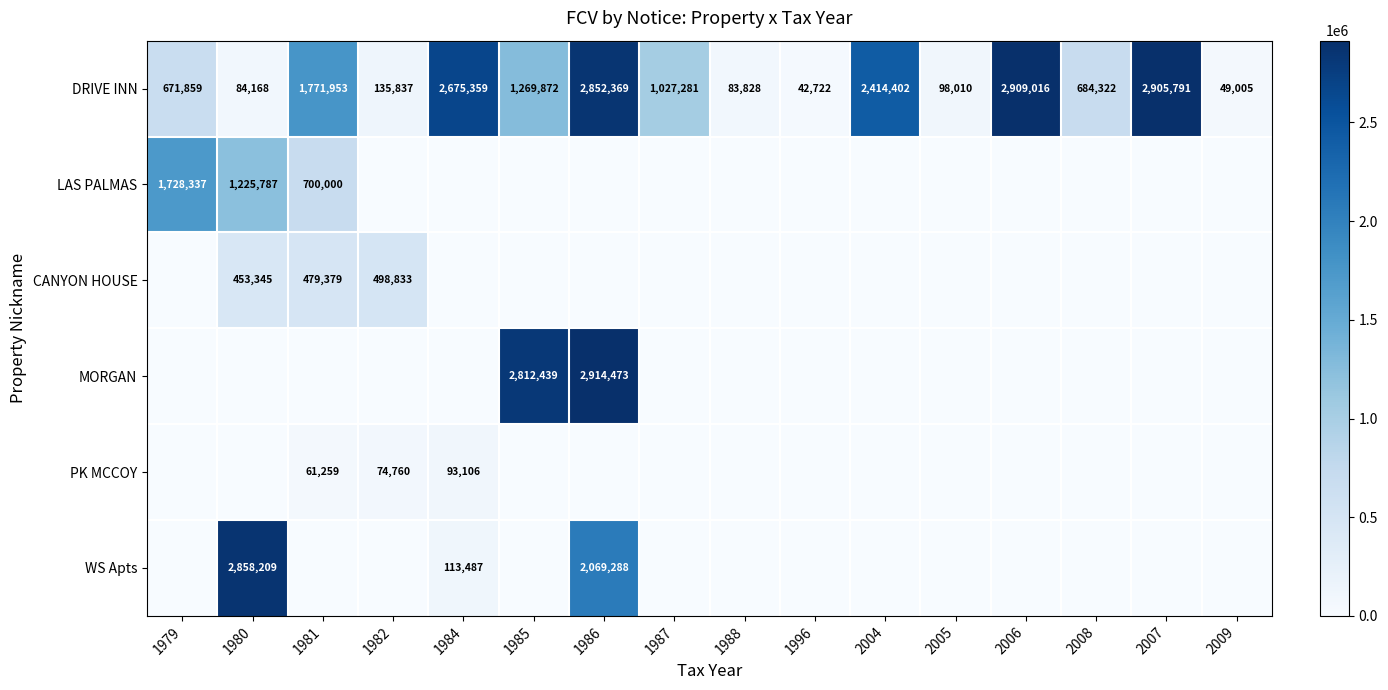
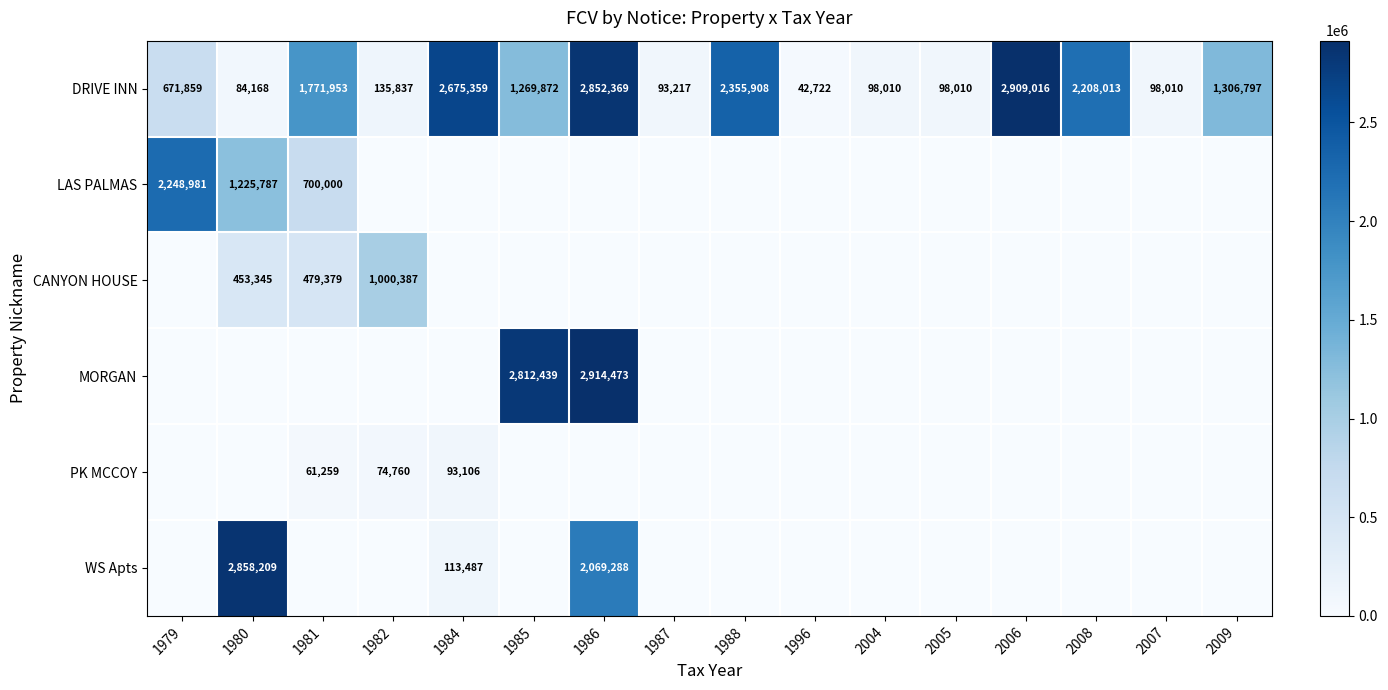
  {
    "DRIVE INN": {
      "1979": "671,859",
      "1980": "84,168",
      "1981": "1,771,953",
      "1982": "135,837",
      "1984": "2,675,359",
      "1985": "1,269,872",
      "1986": "2,852,369",
-     "1987": "1,027,281",
-     "1988": "83,828",
+     "1987": "93,217",
+     "1988": "2,355,908",
      "1996": "42,722",
-     "2004": "2,414,402",
+     "2004": "98,010",
      "2005": "98,010",
      "2006": "2,909,016",
-     "2008": "684,322",
-     "2007": "2,905,791",
-     "2009": "49,005"
+     "2008": "2,208,013",
+     "2007": "98,010",
+     "2009": "1,306,797"
    },
    "LAS PALMAS": {
-     "1979": "1,728,337",
+     "1979": "2,248,981",
      "1980": "1,225,787",
      "1981": "700,000"
    },
    "CANYON HOUSE": {
      "1980": "453,345",
      "1981": "479,379",
-     "1982": "498,833"
+     "1982": "1,000,387"
    },
    "MORGAN": {
      "1985": "2,812,439",
      "1986": "2,914,473"
    },
    "PK MCCOY": {
      "1981": "61,259",
      "1982": "74,760",
      "1984": "93,106"
    },
    "WS Apts": {
      "1980": "2,858,209",
      "1984": "113,487",
      "1986": "2,069,288"
    }
  }
